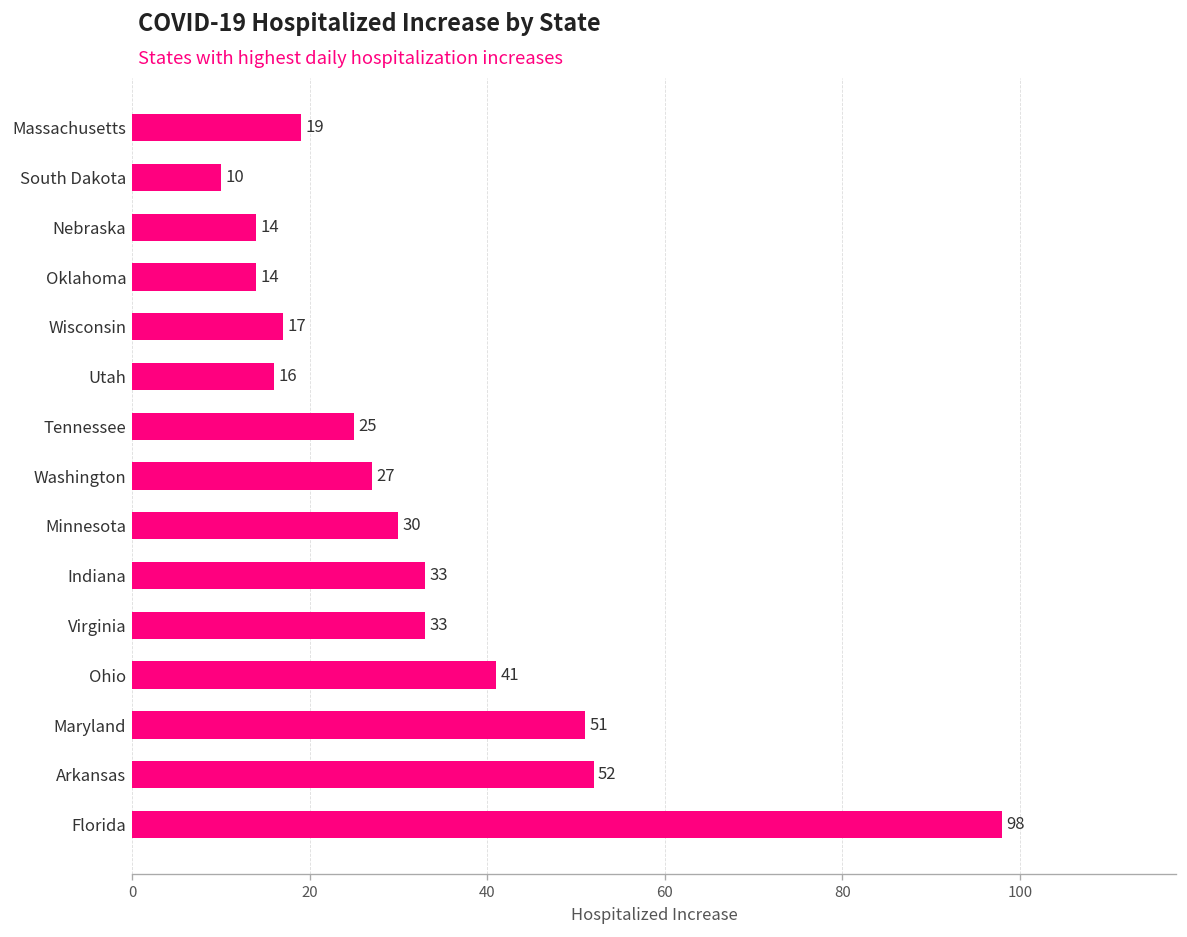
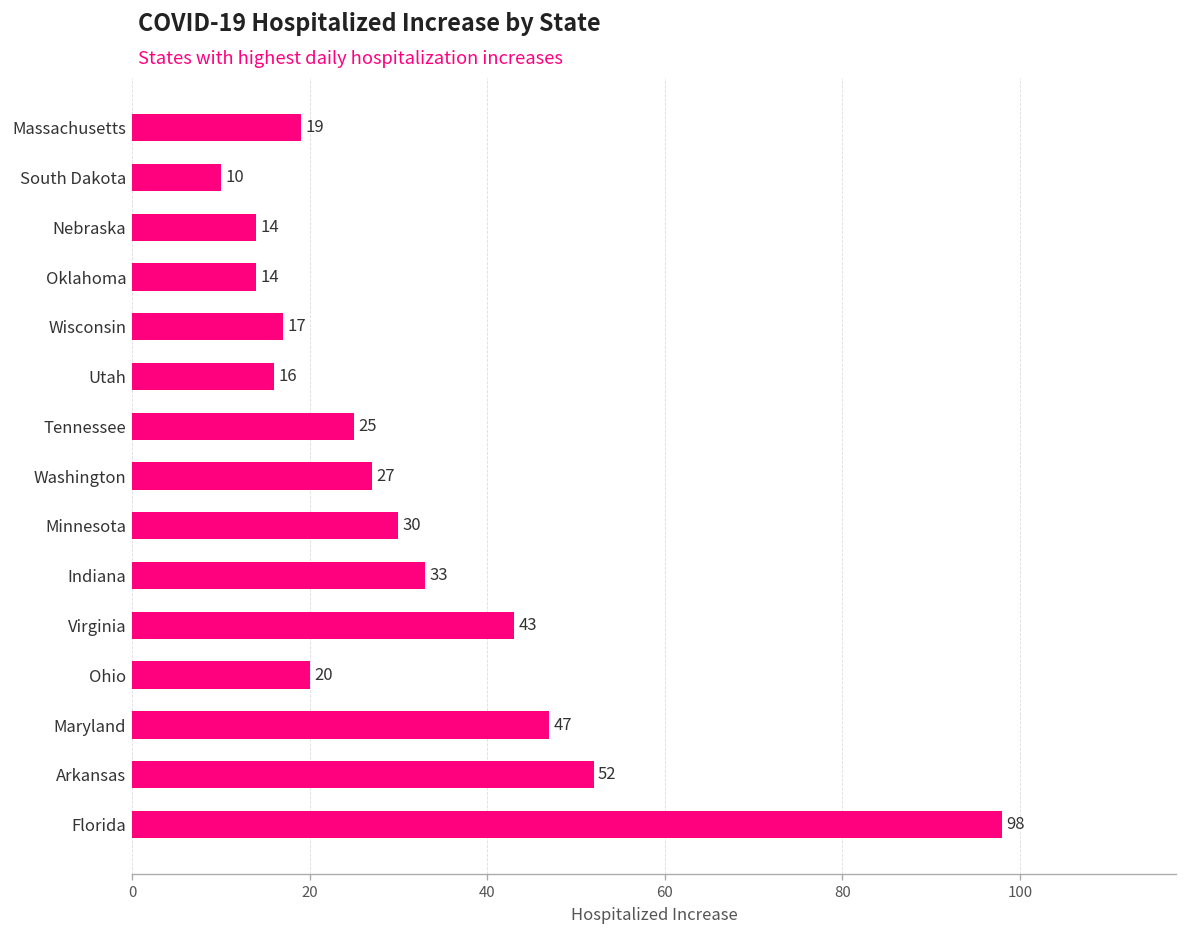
  {
    "Massachusetts": 19,
    "South Dakota": 10,
    "Nebraska": 14,
    "Oklahoma": 14,
    "Wisconsin": 17,
    "Utah": 16,
    "Tennessee": 25,
    "Washington": 27,
    "Minnesota": 30,
    "Indiana": 33,
-   "Virginia": 33,
-   "Ohio": 41,
-   "Maryland": 51,
+   "Virginia": 43,
+   "Ohio": 20,
+   "Maryland": 47,
    "Arkansas": 52,
    "Florida": 98
  }
